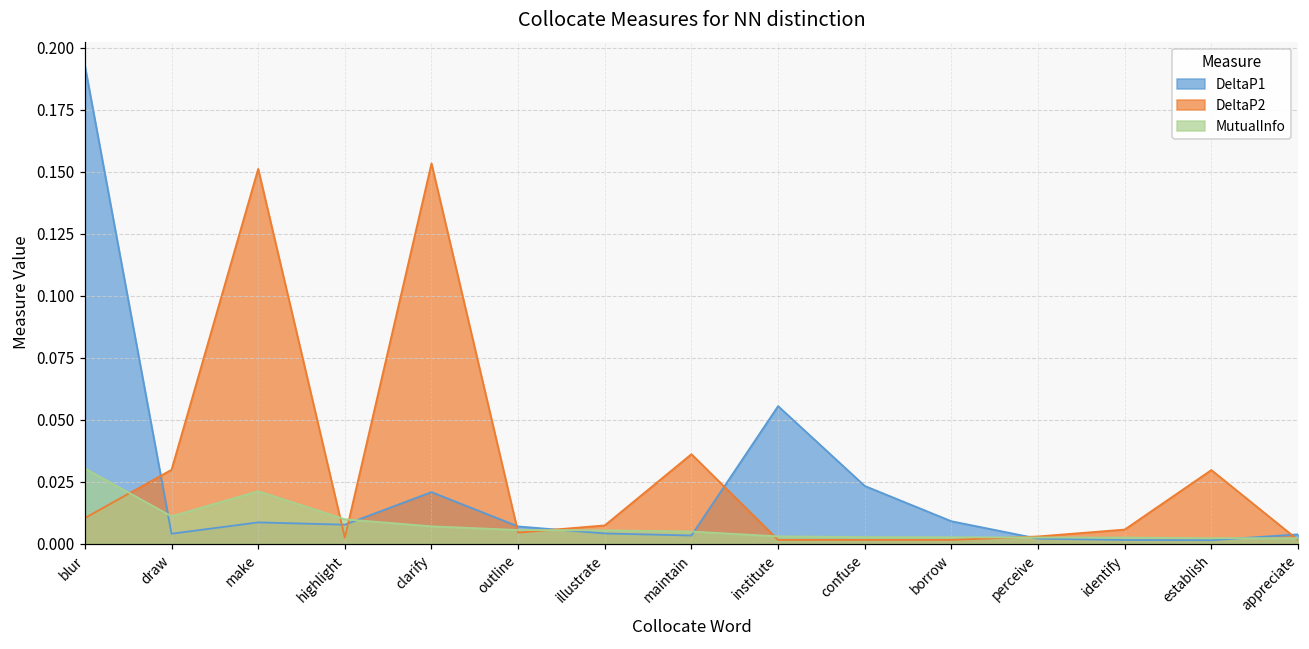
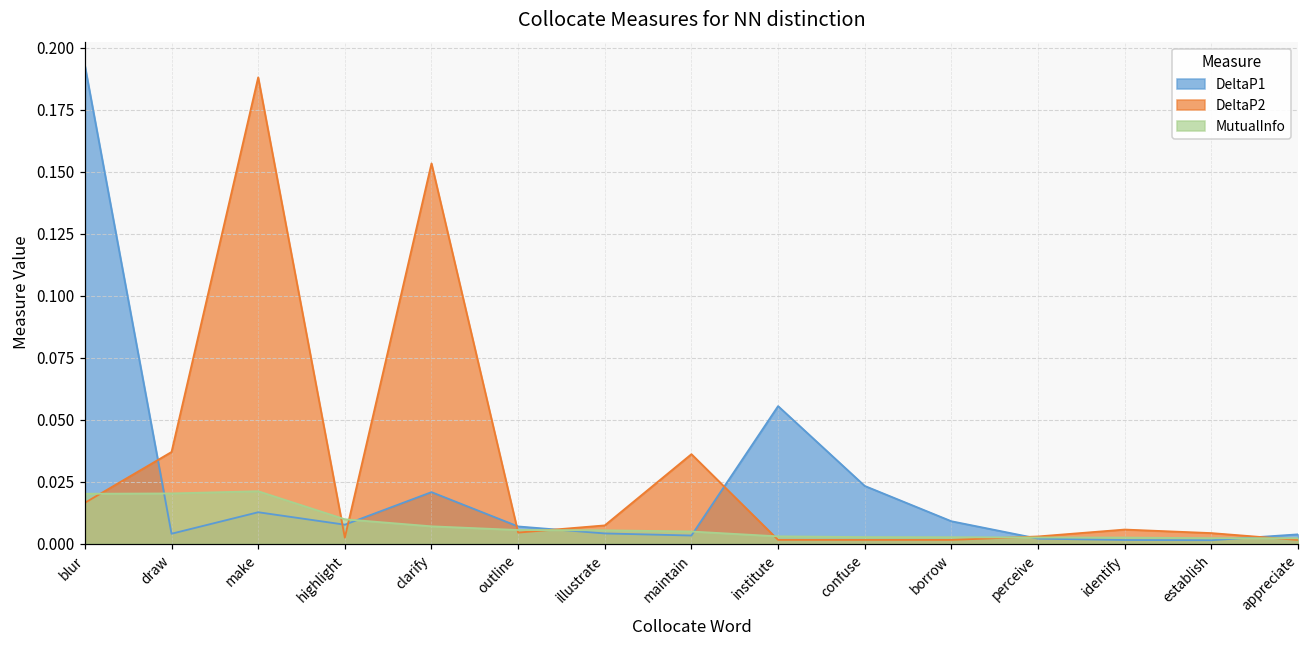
  {
    "DeltaP1": {
      "blur": 0.193,
      "draw": 0.004,
-     "make": 0.009,
+     "make": 0.013,
      "highlight": 0.008,
      "clarify": 0.021,
      "outline": 0.007,
      "illustrate": 0.004,
      "maintain": 0.003,
      "institute": 0.055,
      "confuse": 0.023,
      "borrow": 0.009,
      "appreciate": 0.004
    },
    "DeltaP2": {
-     "blur": 0.010,
-     "draw": 0.030,
-     "make": 0.151,
+     "blur": 0.016,
+     "draw": 0.037,
+     "make": 0.188,
      "highlight": 0.002,
      "clarify": 0.153,
      "illustrate": 0.007,
      "maintain": 0.036,
      "institute": 0.001,
      "identify": 0.006,
-     "establish": 0.030
+     "establish": 0.004
    },
    "MutualInfo": {
-     "blur": 0.030,
-     "draw": 0.011,
+     "blur": 0.020,
+     "draw": 0.020,
      "make": 0.021,
      "highlight": 0.010,
      "clarify": 0.007,
      "illustrate": 0.005,
      "maintain": 0.005,
      "institute": 0.003
    }
  }
